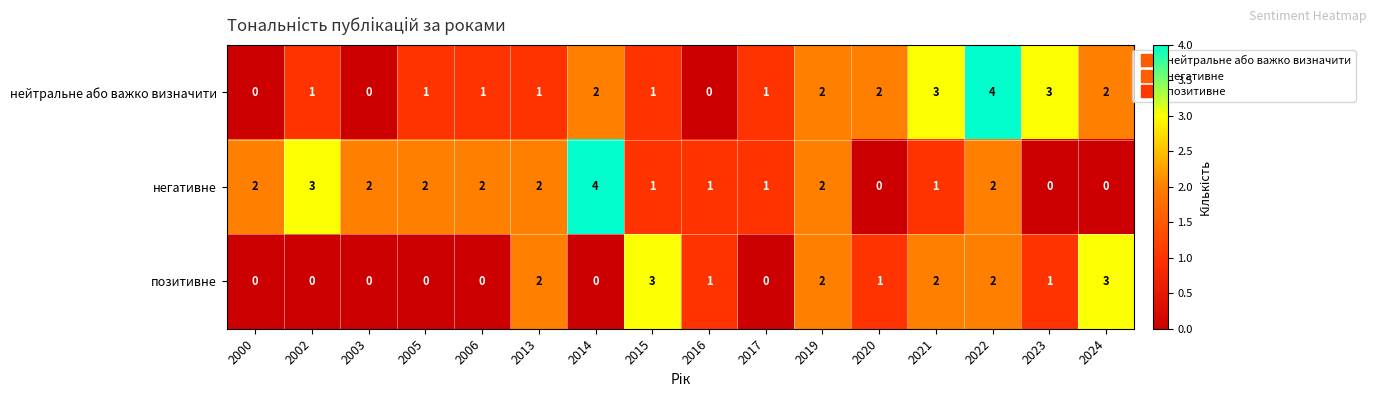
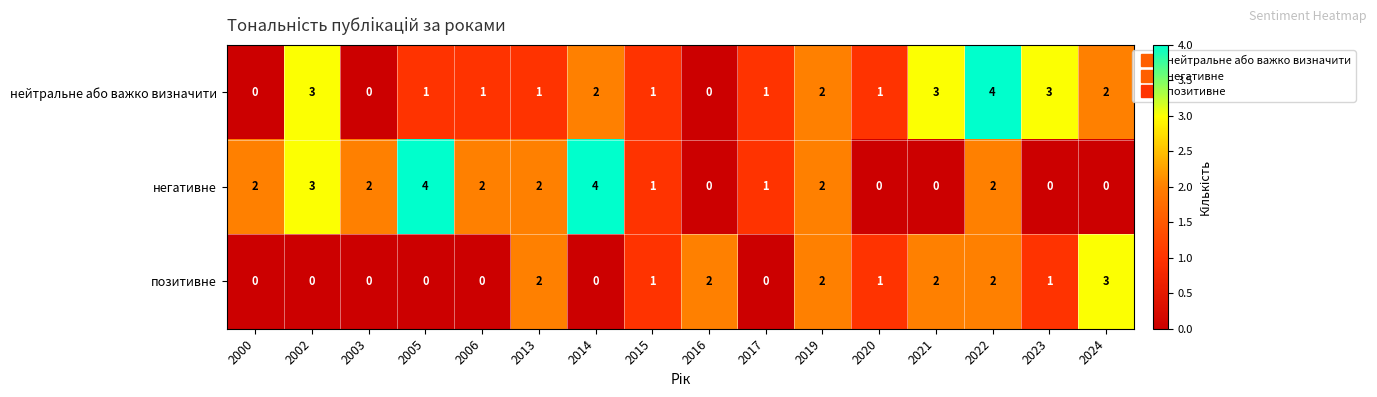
  {
    "нейтральне або важко визначити": {
      "2000": 0,
-     "2002": 1,
+     "2002": 3,
      "2003": 0,
      "2005": 1,
      "2006": 1,
      "2013": 1,
      "2014": 2,
      "2015": 1,
      "2016": 0,
      "2017": 1,
      "2019": 2,
-     "2020": 2,
+     "2020": 1,
      "2021": 3,
      "2022": 4,
      "2023": 3,
      "2024": 2
    },
    "негативне": {
      "2000": 2,
      "2002": 3,
      "2003": 2,
-     "2005": 2,
+     "2005": 4,
      "2006": 2,
      "2013": 2,
      "2014": 4,
      "2015": 1,
-     "2016": 1,
+     "2016": 0,
      "2017": 1,
      "2019": 2,
      "2020": 0,
-     "2021": 1,
+     "2021": 0,
      "2022": 2,
      "2023": 0,
      "2024": 0
    },
    "позитивне": {
      "2000": 0,
      "2002": 0,
      "2003": 0,
      "2005": 0,
      "2006": 0,
      "2013": 2,
      "2014": 0,
-     "2015": 3,
-     "2016": 1,
+     "2015": 1,
+     "2016": 2,
      "2017": 0,
      "2019": 2,
      "2020": 1,
      "2021": 2,
      "2022": 2,
      "2023": 1,
      "2024": 3
    }
  }
